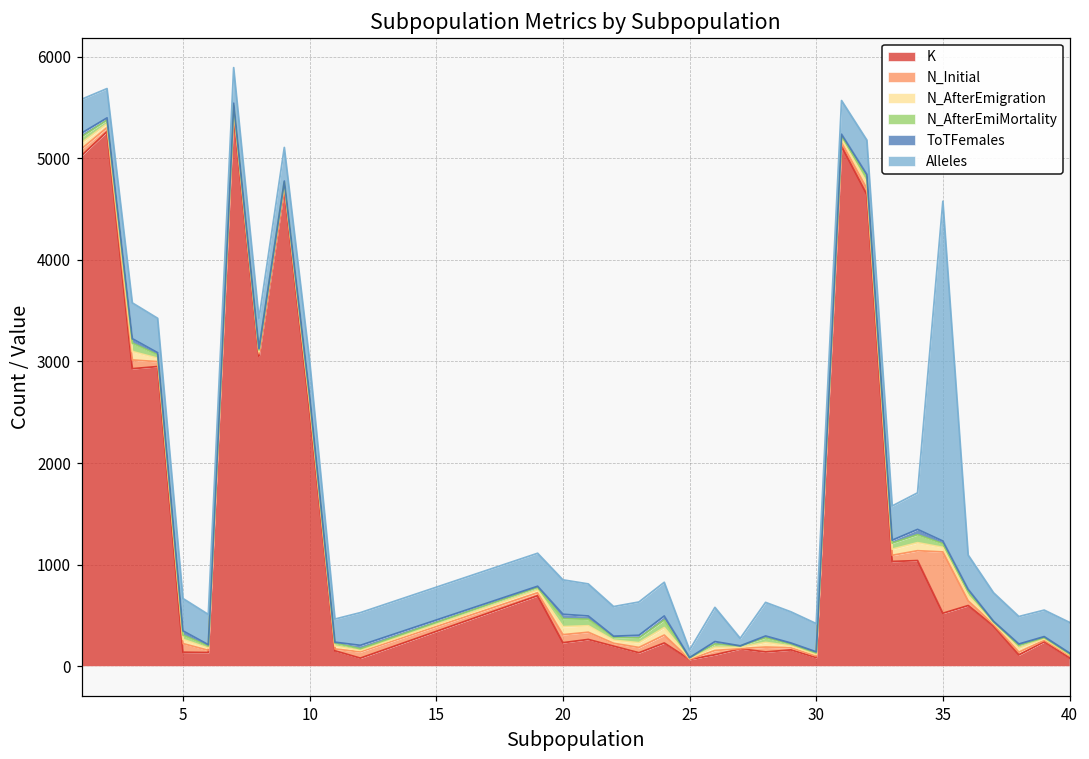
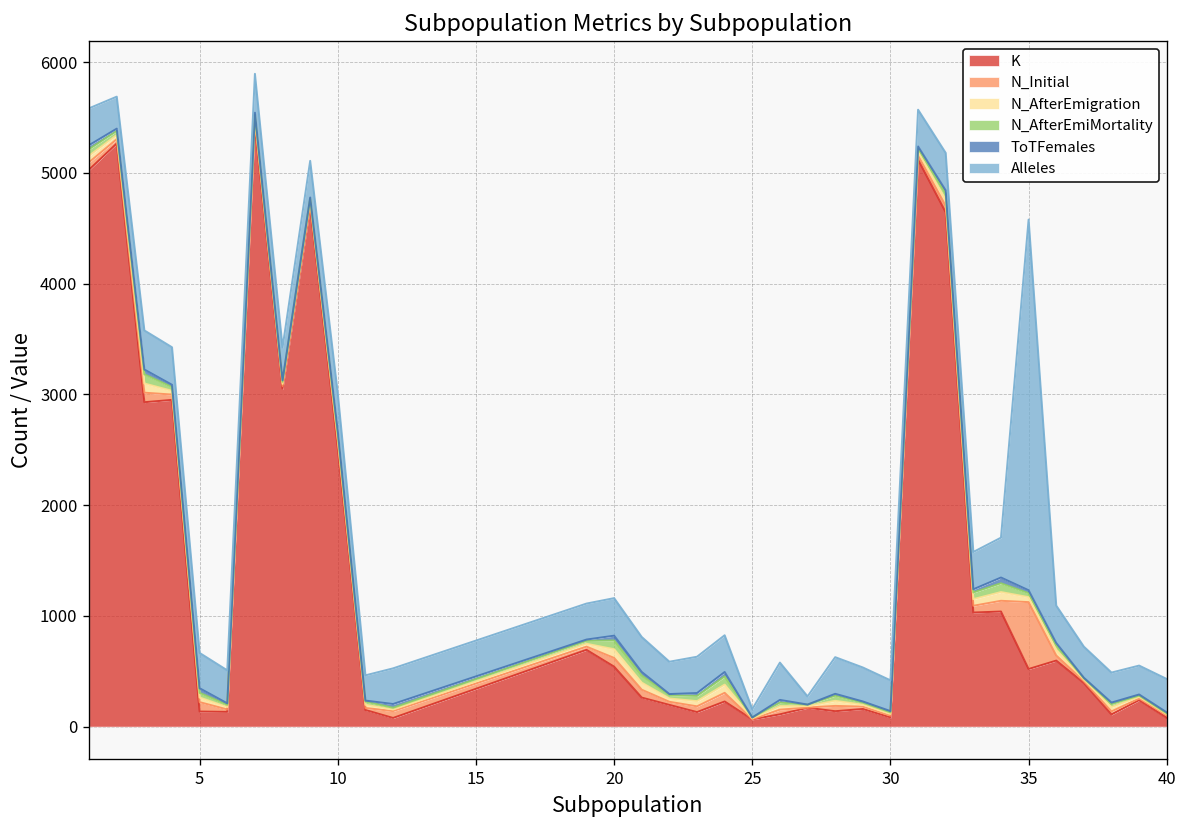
  {
    "K": {
      "5": 100,
      "10": 2500,
-     "20": 200,
+     "20": 500,
      "35": 500
    },
    "N_Initial": {
      "5": 100,
      "10": 100,
      "20": 100,
      "35": 600
    },
    "N_AfterEmigration": {
      "5": 0,
      "10": 0,
      "20": 100,
      "35": 0
    },
    "N_AfterEmiMortality": {
      "5": 0,
      "10": 0,
      "20": 100
    },
    "ToTFemales": {
      "5": 0,
      "10": 0,
      "20": 0
    },
    "Alleles": {
      "5": 300,
      "10": 300,
      "20": 300,
      "25": 100,
      "30": 300,
      "35": 3300,
      "40": 300
    }
  }
